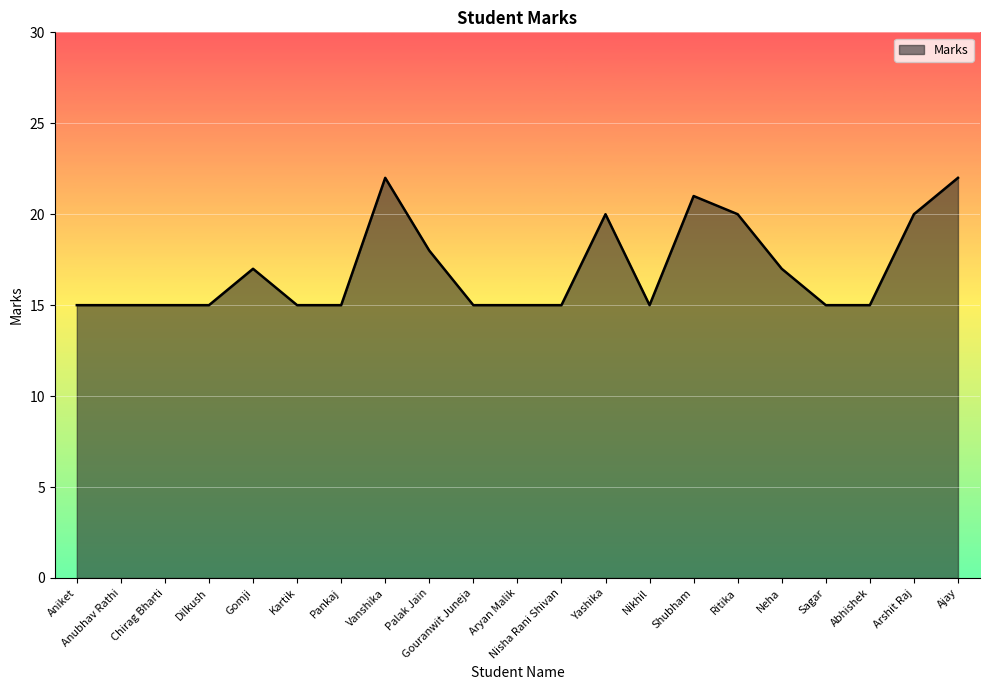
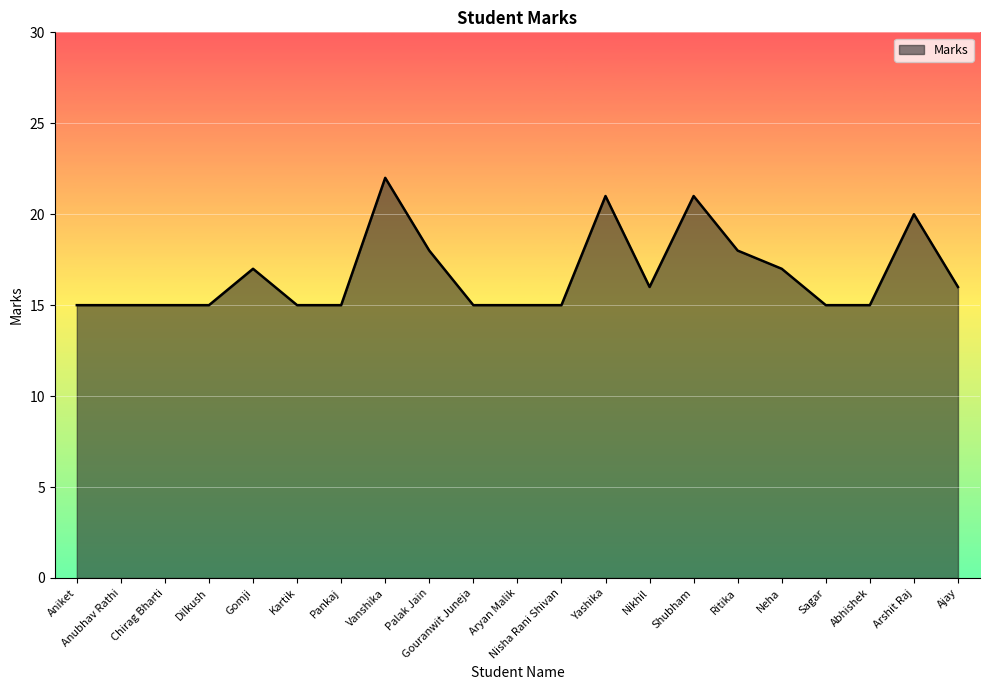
  {
    "Aniket": 15,
    "Anubhav Rathi": 15,
    "Chirag Bharti": 15,
    "Dilkush": 15,
    "Gomji": 17,
    "Kartik": 15,
    "Pankaj": 15,
    "Vanshika": 22,
    "Palak Jain": 18,
    "Gouranwit Juneja": 15,
    "Aryan Malik": 15,
    "Nisha Rani Shivan": 15,
-   "Yashika": 20,
-   "Nikhil": 15,
+   "Yashika": 21,
+   "Nikhil": 16,
    "Shubham": 21,
-   "Ritika": 20,
+   "Ritika": 18,
    "Neha": 17,
    "Sagar": 15,
    "Abhishek": 15,
    "Arshit Raj": 20,
-   "Ajay": 22
+   "Ajay": 16
  }
